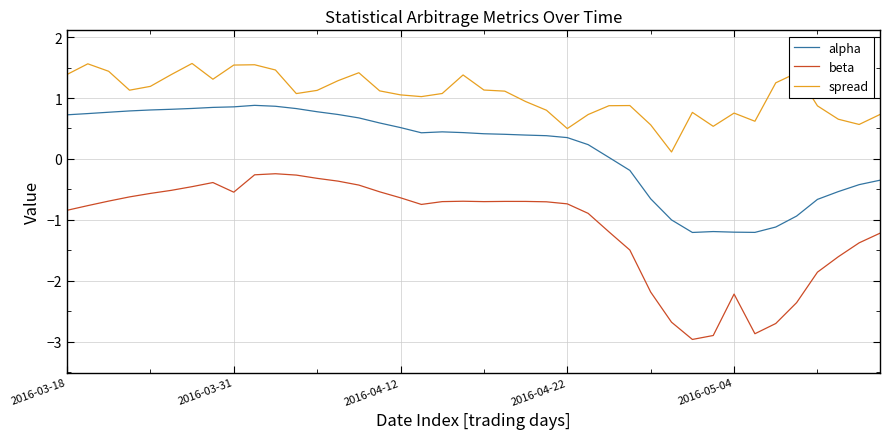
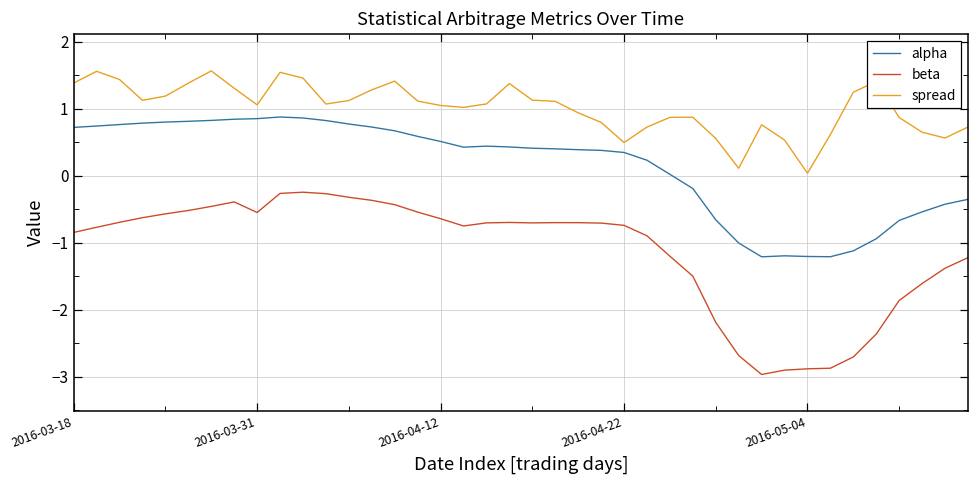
  {
    "alpha": {
      "2016-03-18": 0.7,
      "2016-03-31": 0.9,
      "2016-04-12": 0.5,
      "2016-04-22": 0.4,
      "2016-05-04": -1.2
    },
    "beta": {
      "2016-03-18": -0.8,
      "2016-03-31": -0.5,
      "2016-04-12": -0.6,
      "2016-04-22": -0.7,
-     "2016-05-04": -2.2
+     "2016-05-04": -2.9
    },
    "spread": {
      "2016-03-18": 1.4,
-     "2016-03-31": 1.5,
+     "2016-03-31": 1.1,
      "2016-04-12": 1.1,
      "2016-04-22": 0.5,
-     "2016-05-04": 0.8
+     "2016-05-04": 0.0
    }
  }
